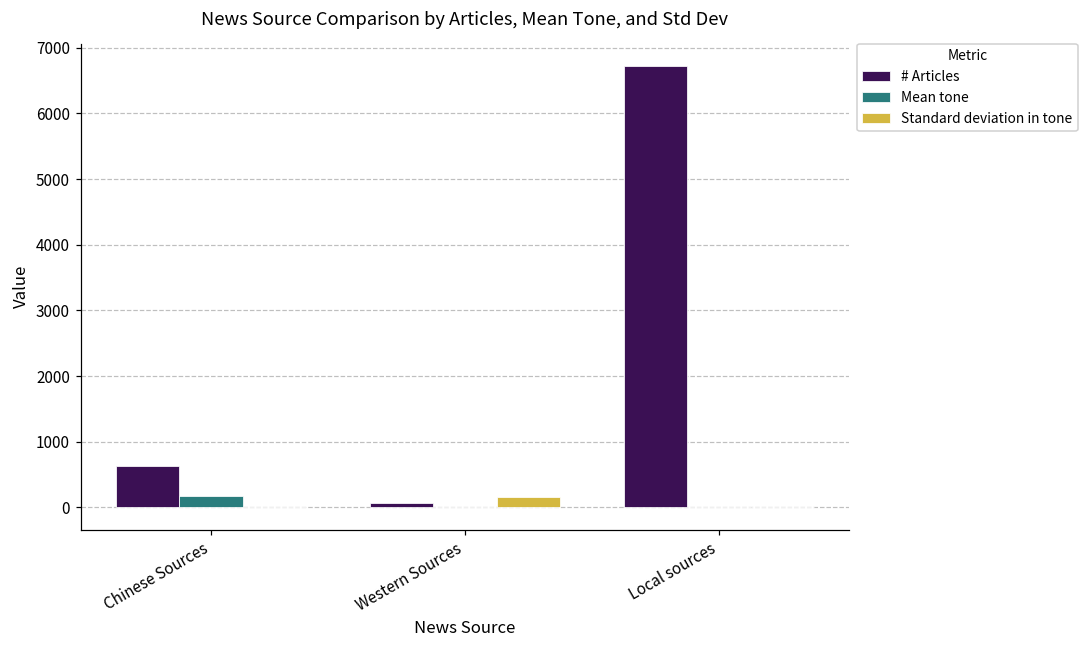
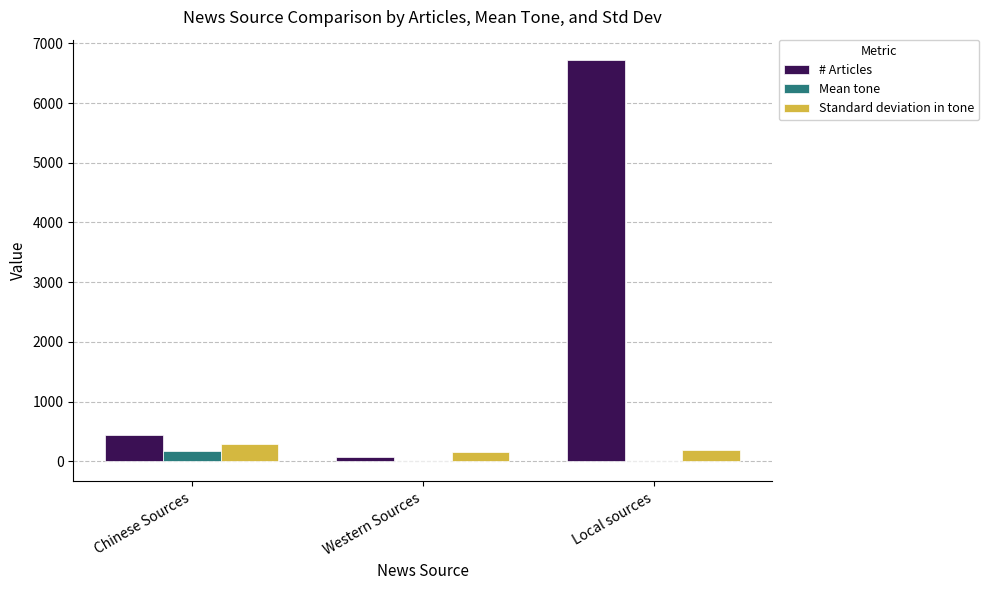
  {
    "# Articles": {
-     "Chinese Sources": 600,
+     "Chinese Sources": 400,
      "Western Sources": 100,
      "Local sources": 6700
    },
    "Mean tone": {
      "Chinese Sources": 200
    },
    "Standard deviation in tone": {
-     "Chinese Sources": 0,
+     "Chinese Sources": 300,
      "Western Sources": 200,
-     "Local sources": 0
+     "Local sources": 200
    }
  }
